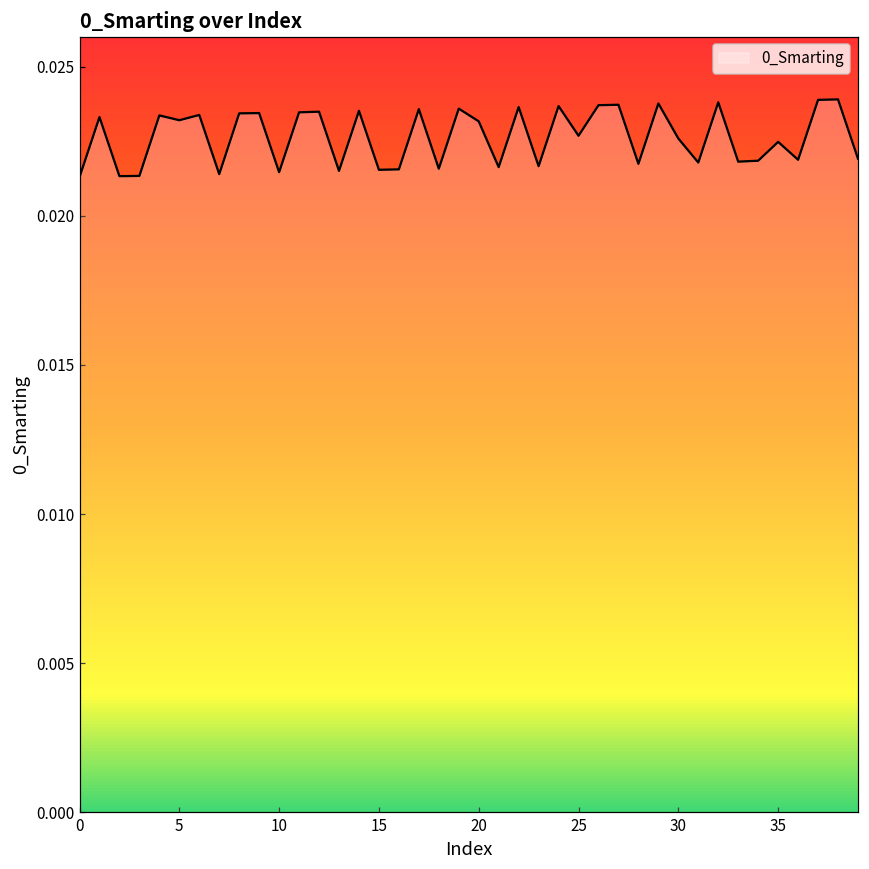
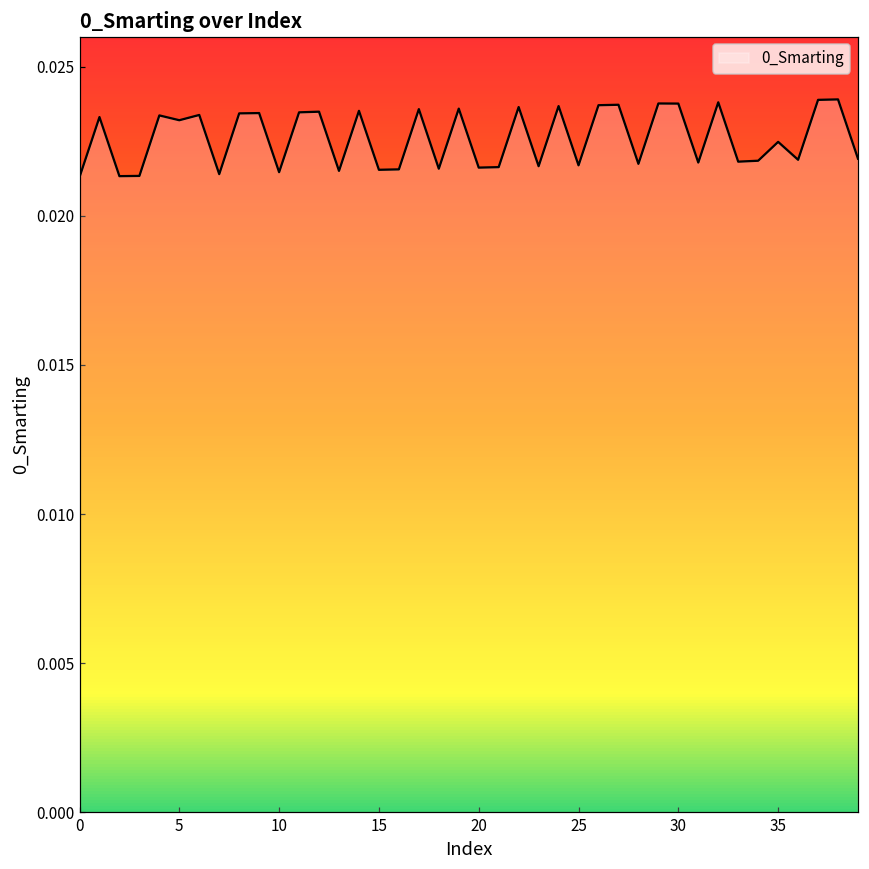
  {
    "0": 0.0213,
    "5": 0.0232,
    "10": 0.0215,
    "15": 0.0215,
-   "20": 0.0232,
-   "25": 0.0227,
-   "30": 0.0226,
+   "20": 0.0216,
+   "25": 0.0217,
+   "30": 0.0238,
    "35": 0.0225
  }
